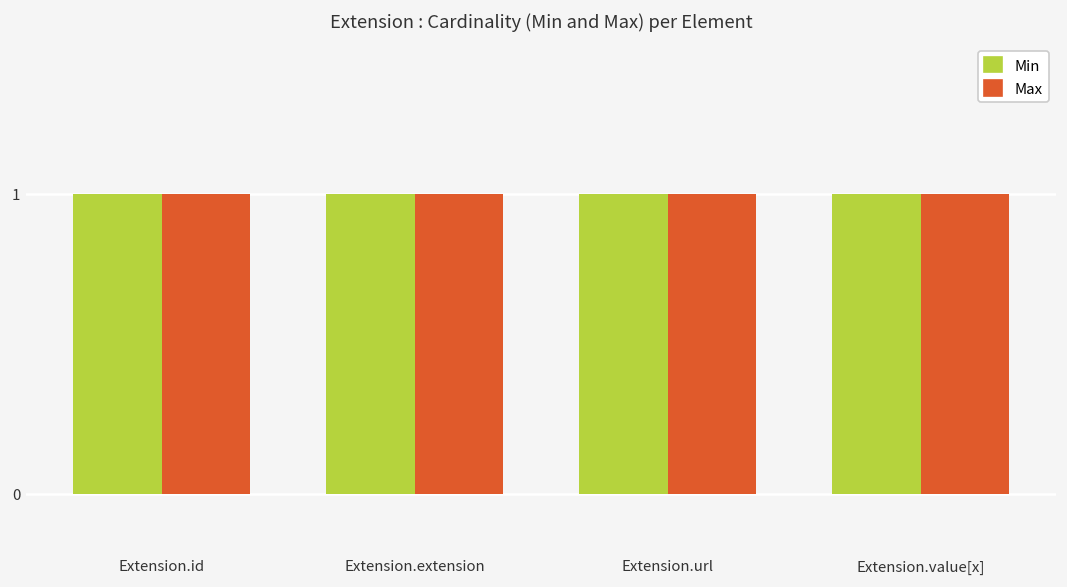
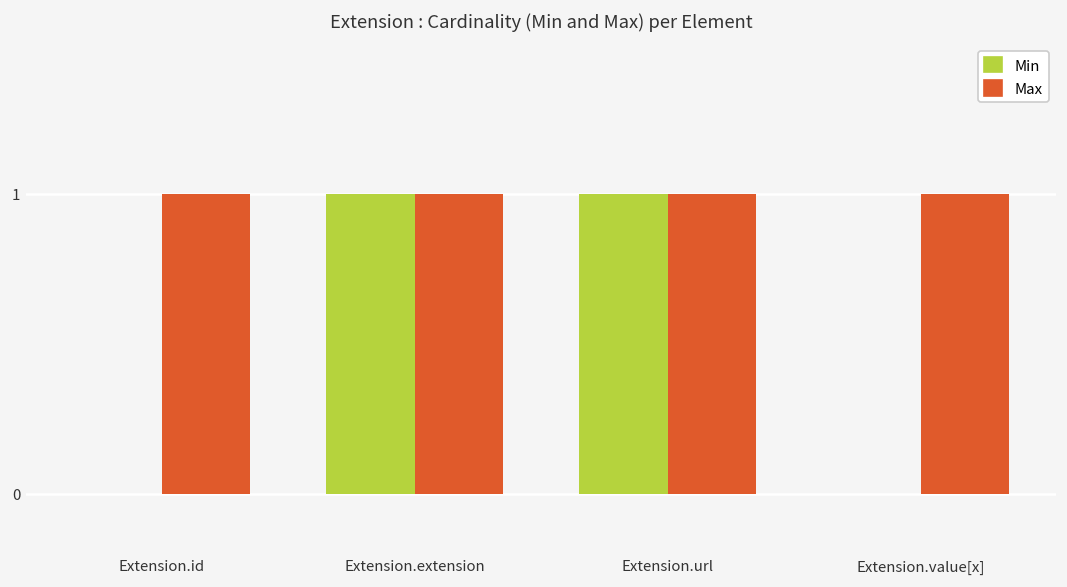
  {
    "Min": {
-     "Extension.id": 1,
+     "Extension.id": 0,
      "Extension.extension": 1,
      "Extension.url": 1,
-     "Extension.value[x]": 1
+     "Extension.value[x]": 0
    },
    "Max": {
      "Extension.id": 1,
      "Extension.extension": 1,
      "Extension.url": 1,
      "Extension.value[x]": 1
    }
  }
